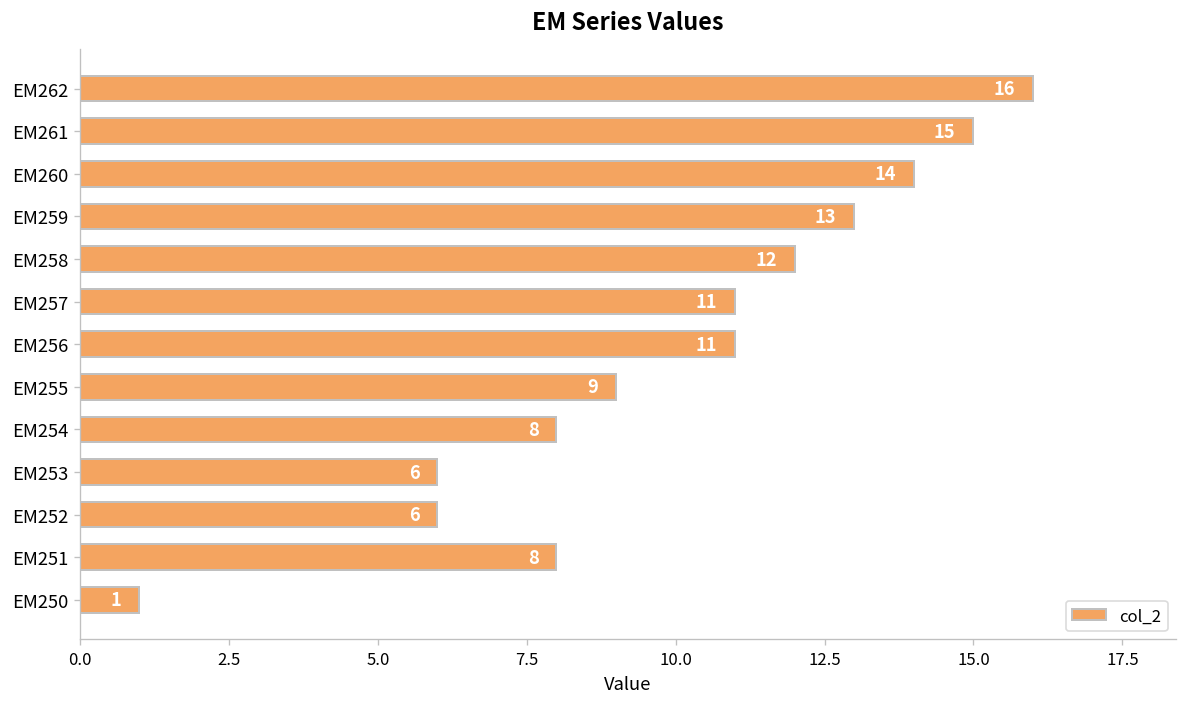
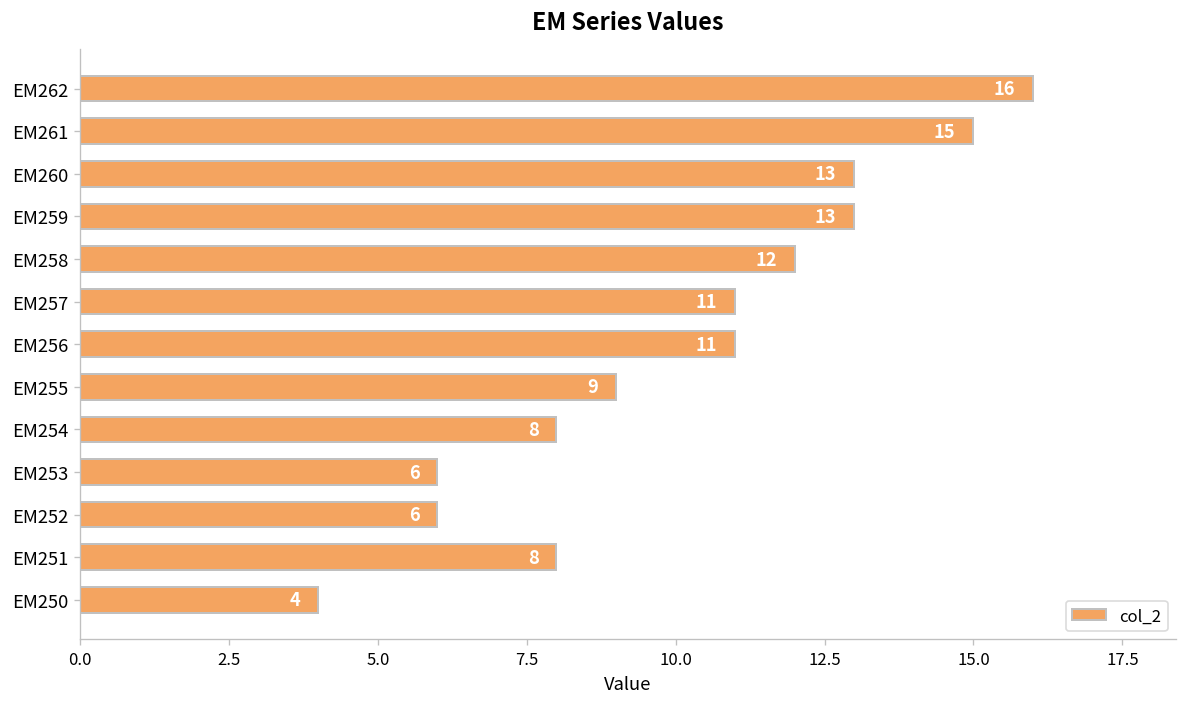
  {
    "EM262": 16,
    "EM261": 15,
-   "EM260": 14,
+   "EM260": 13,
    "EM259": 13,
    "EM258": 12,
    "EM257": 11,
    "EM256": 11,
    "EM255": 9,
    "EM254": 8,
    "EM253": 6,
    "EM252": 6,
    "EM251": 8,
-   "EM250": 1
+   "EM250": 4
  }
